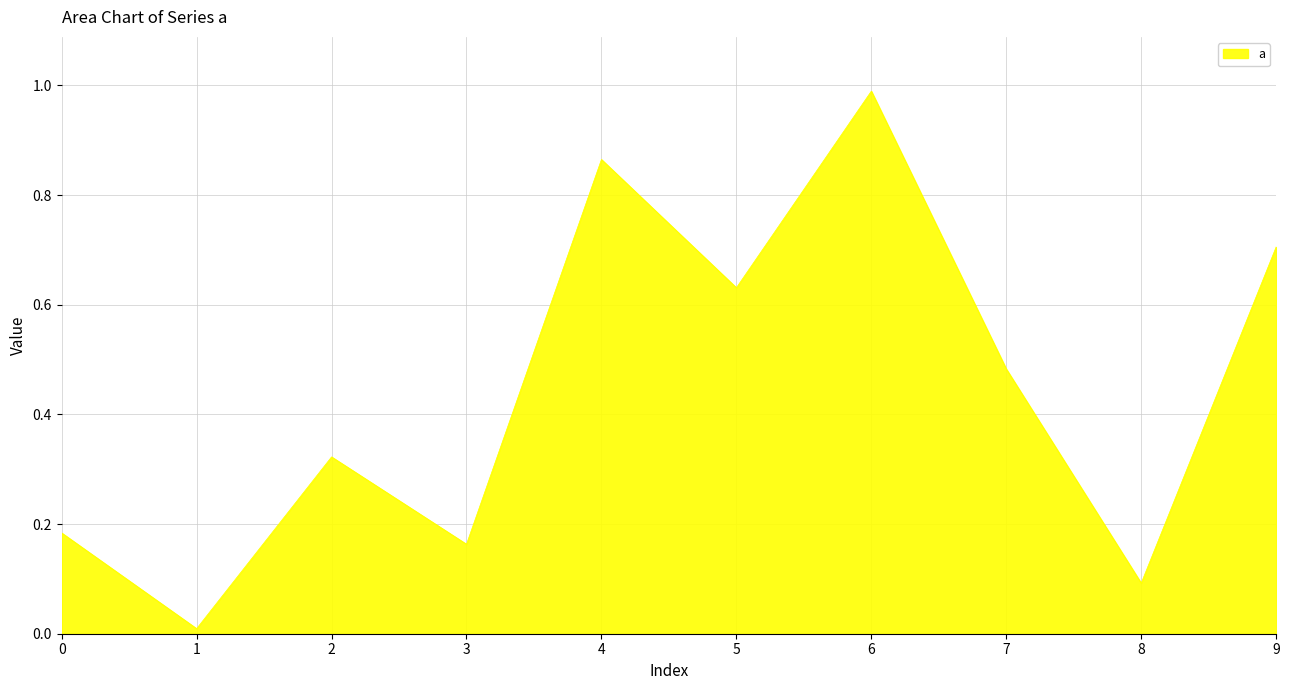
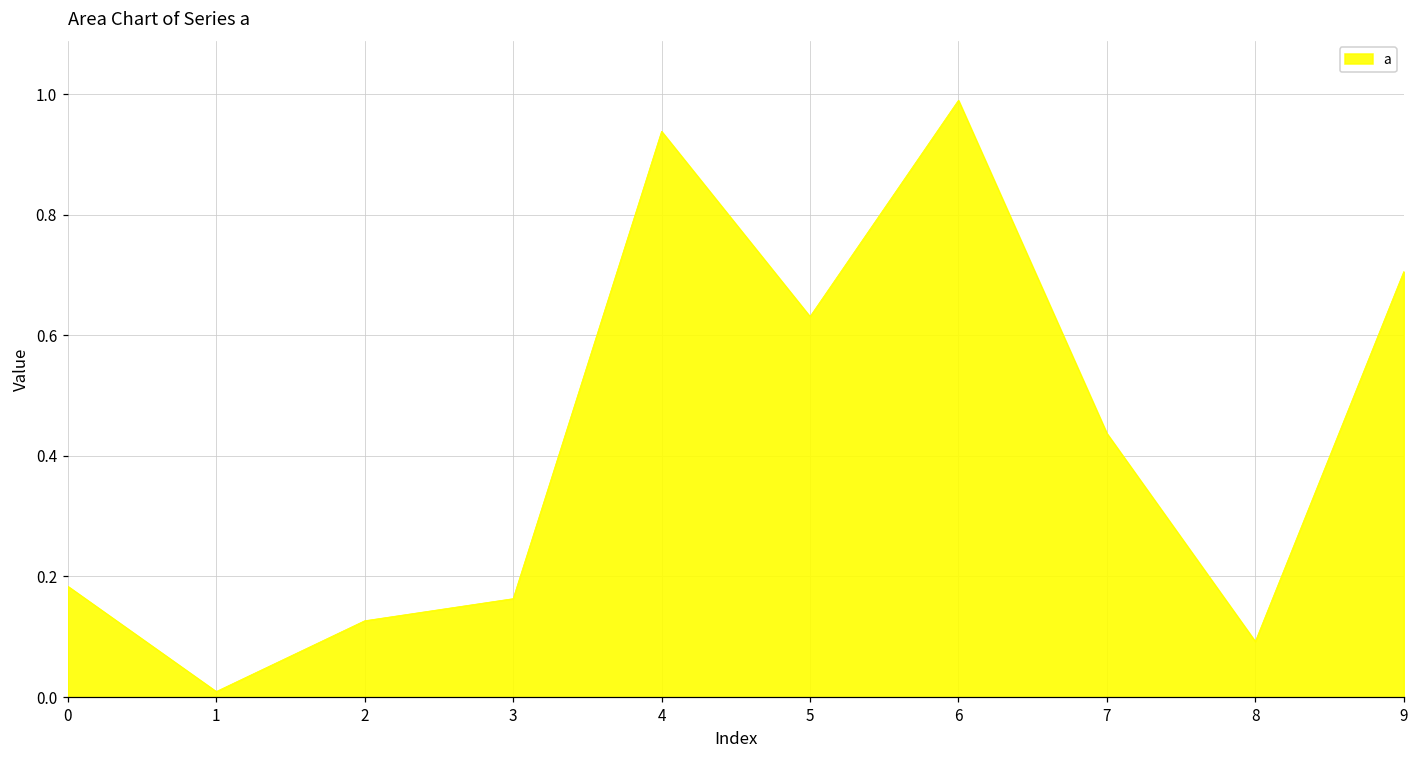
  {
    "0": 0.18,
    "1": 0.01,
-   "2": 0.32,
+   "2": 0.13,
    "3": 0.16,
-   "4": 0.86,
+   "4": 0.94,
    "5": 0.63,
    "6": 0.99,
-   "7": 0.48,
+   "7": 0.44,
    "8": 0.09,
    "9": 0.71
  }
